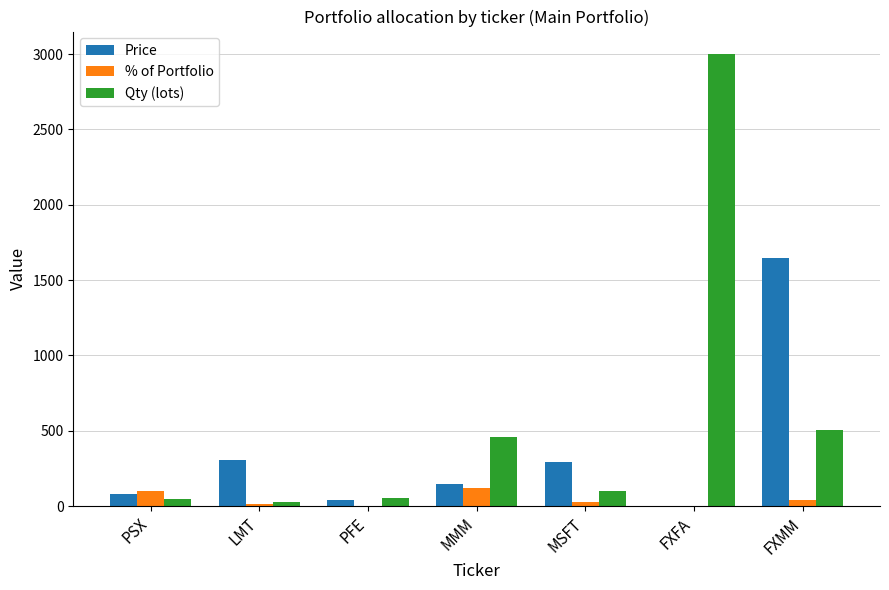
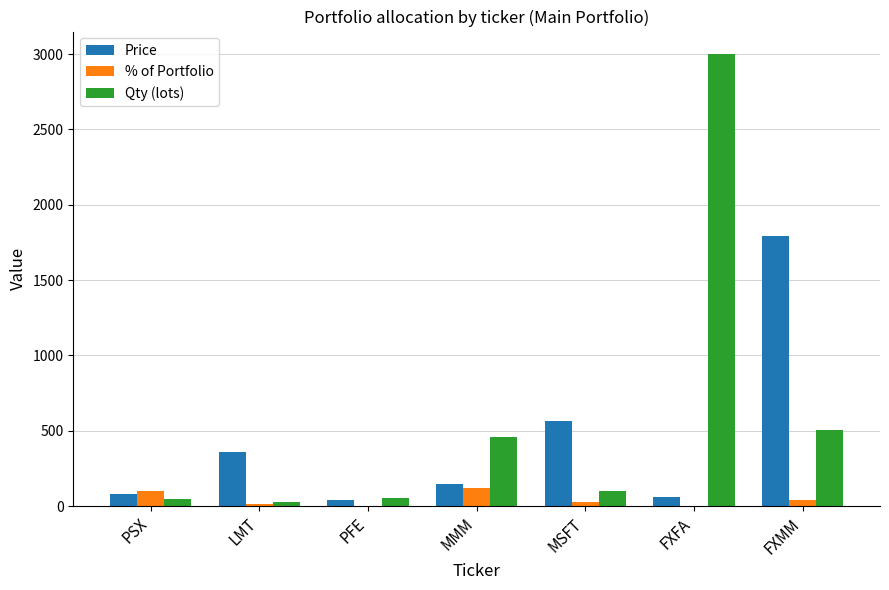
  {
    "Price": {
      "PSX": 80,
-     "LMT": 310,
+     "LMT": 360,
      "PFE": 40,
      "MMM": 150,
-     "MSFT": 290,
-     "FXFA": 0,
-     "FXMM": 1650
+     "MSFT": 560,
+     "FXFA": 60,
+     "FXMM": 1790
    },
    "% of Portfolio": {
      "PSX": 100,
      "MMM": 120,
      "MSFT": 30,
      "FXMM": 40
    },
    "Qty (lots)": {
      "PSX": 50,
      "LMT": 30,
      "PFE": 60,
      "MMM": 460,
      "MSFT": 100,
      "FXFA": 3000,
      "FXMM": 510
    }
  }
